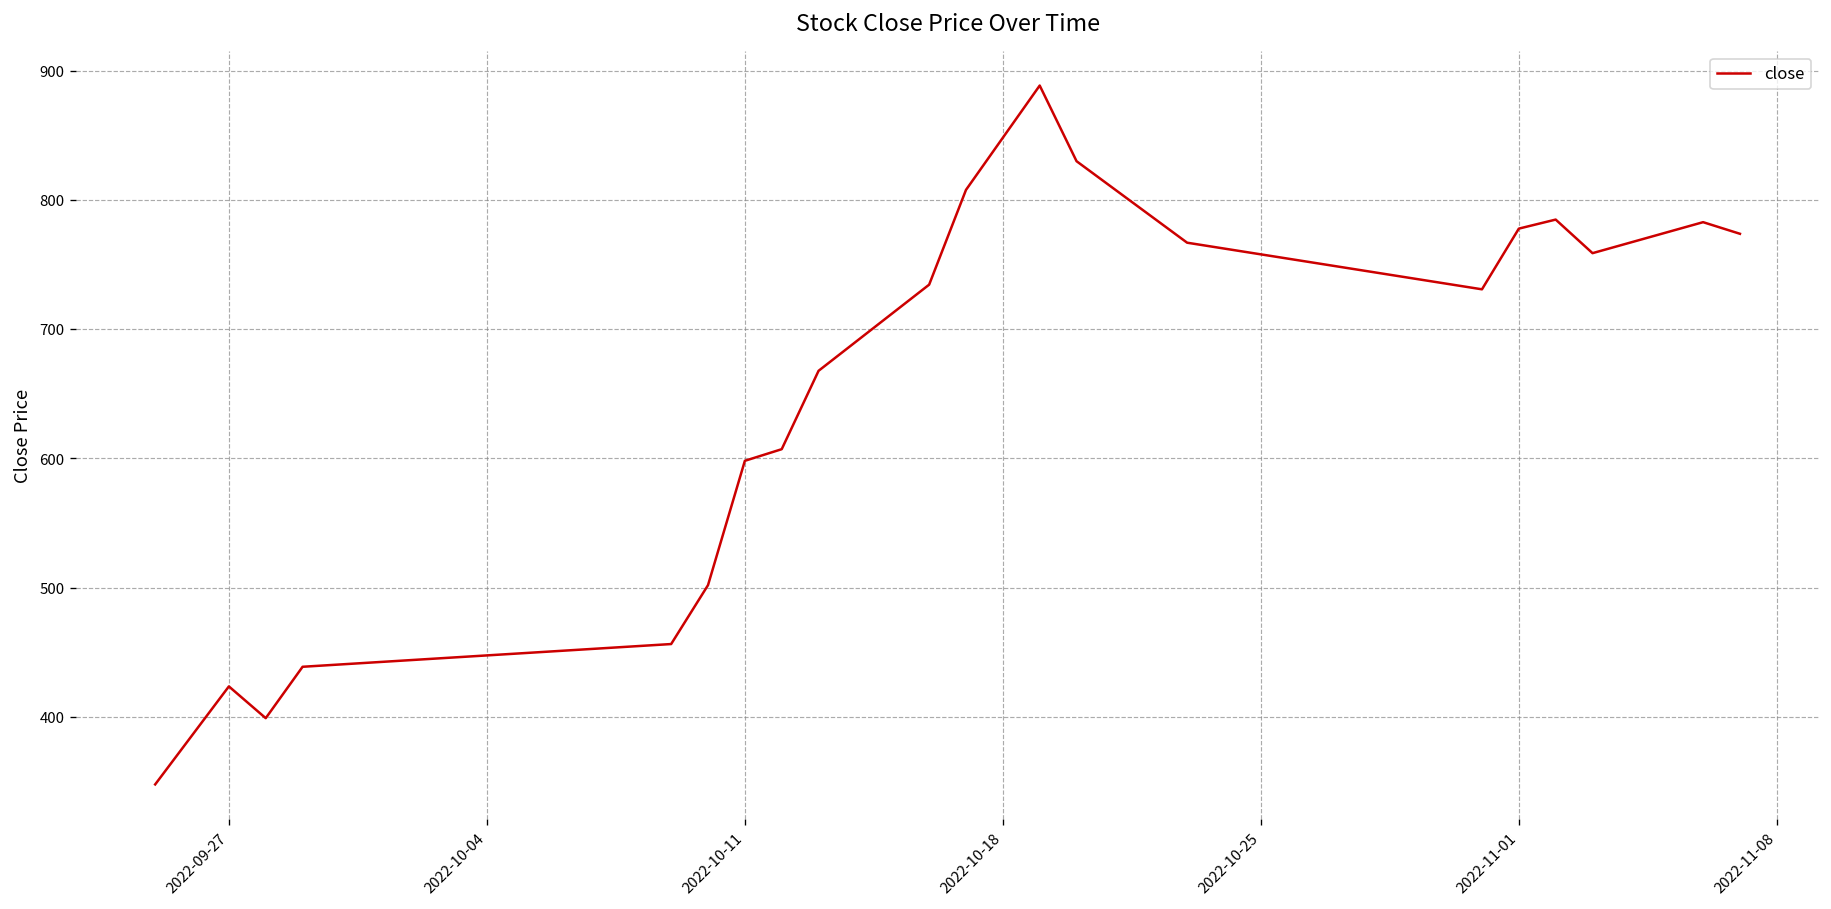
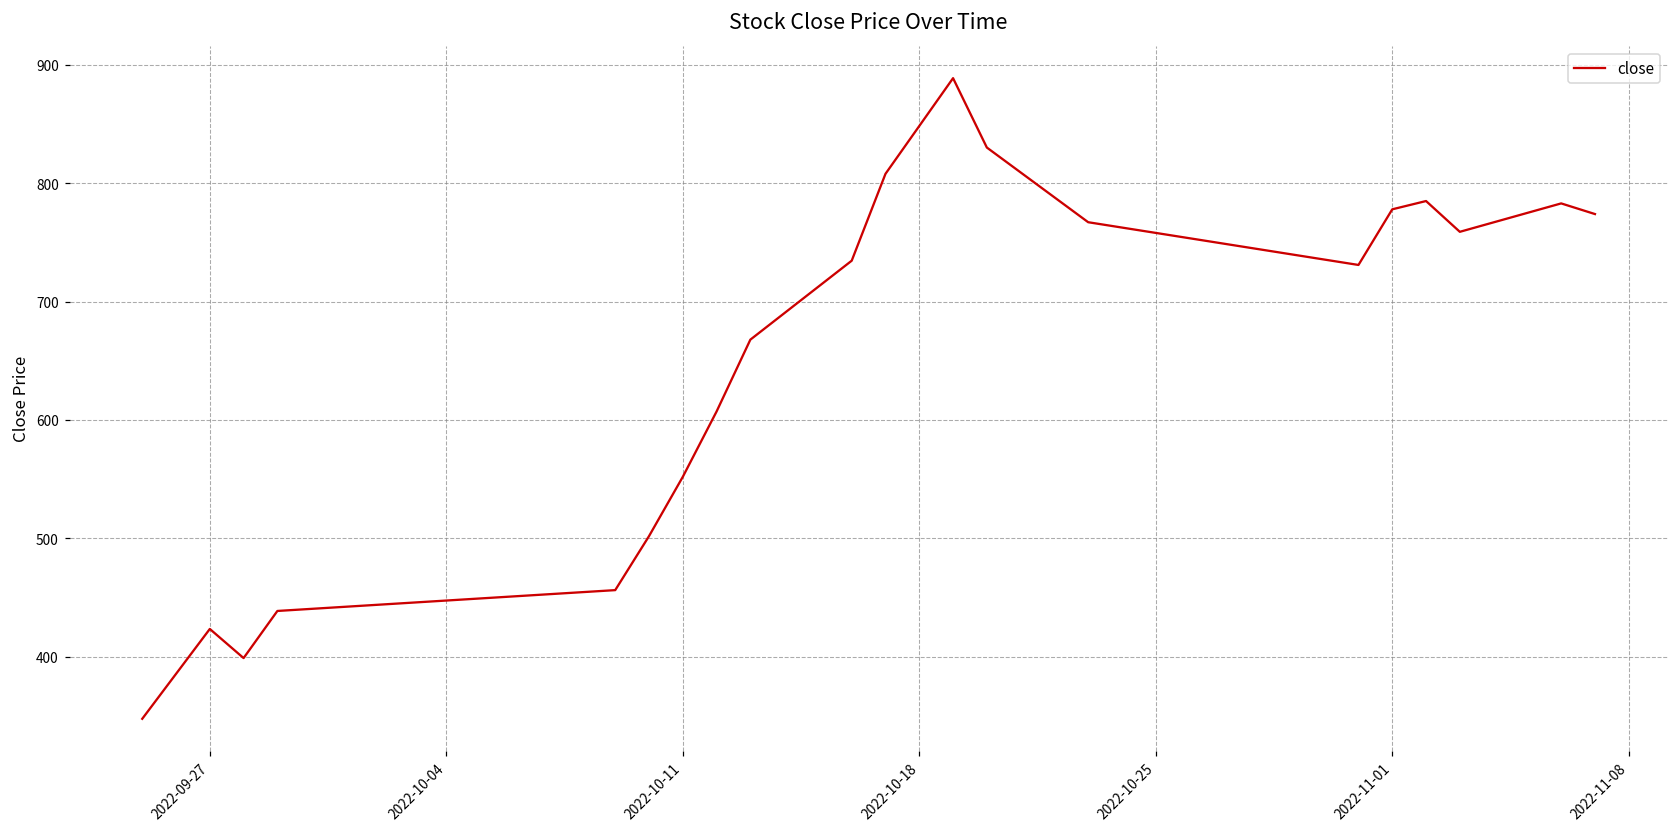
  {
    "2022-09-27": 424,
-   "2022-10-11": 598,
+   "2022-10-11": 552,
    "2022-11-01": 778
  }
